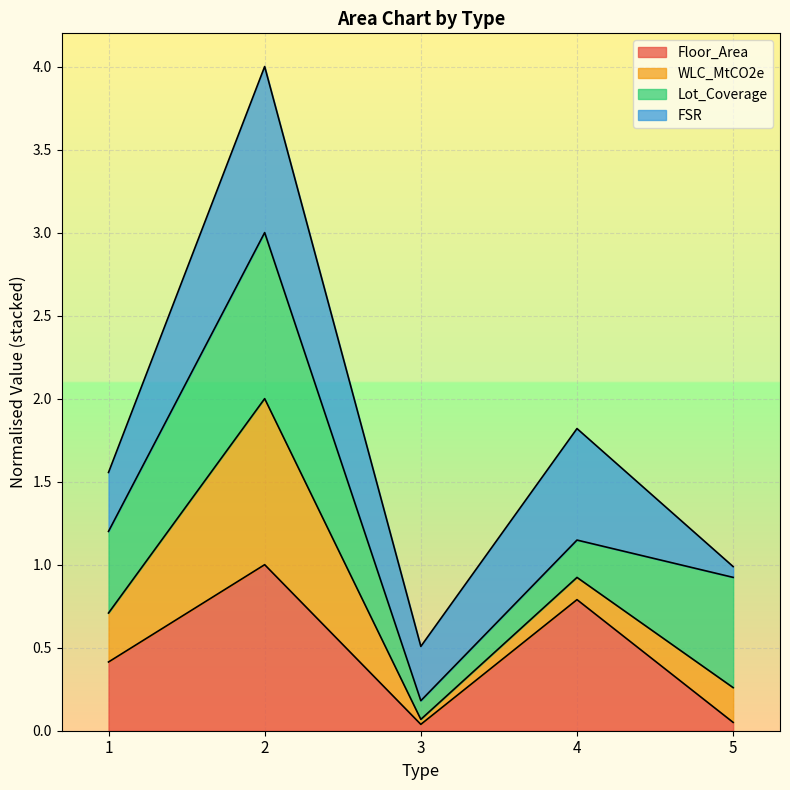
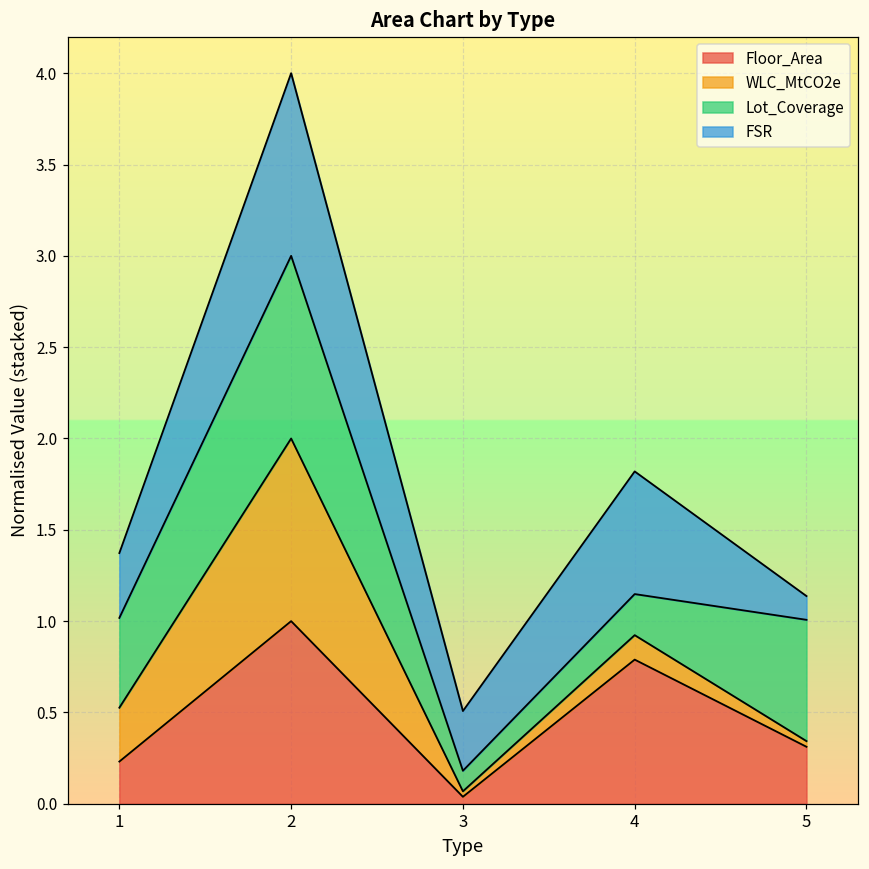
  {
    "Floor_Area": {
-     "1": 0.41,
+     "1": 0.23,
      "2": 1.00,
      "3": 0.04,
      "4": 0.79,
-     "5": 0.05
+     "5": 0.31
    },
    "WLC_MtCO2e": {
      "1": 0.29,
      "2": 1.00,
      "3": 0.03,
      "4": 0.13,
-     "5": 0.21
+     "5": 0.03
    },
    "Lot_Coverage": {
      "1": 0.49,
      "2": 1.00,
      "3": 0.11,
      "4": 0.22,
      "5": 0.66
    },
    "FSR": {
      "1": 0.35,
      "2": 1.00,
      "3": 0.33,
      "4": 0.67,
-     "5": 0.06
+     "5": 0.13
    }
  }
